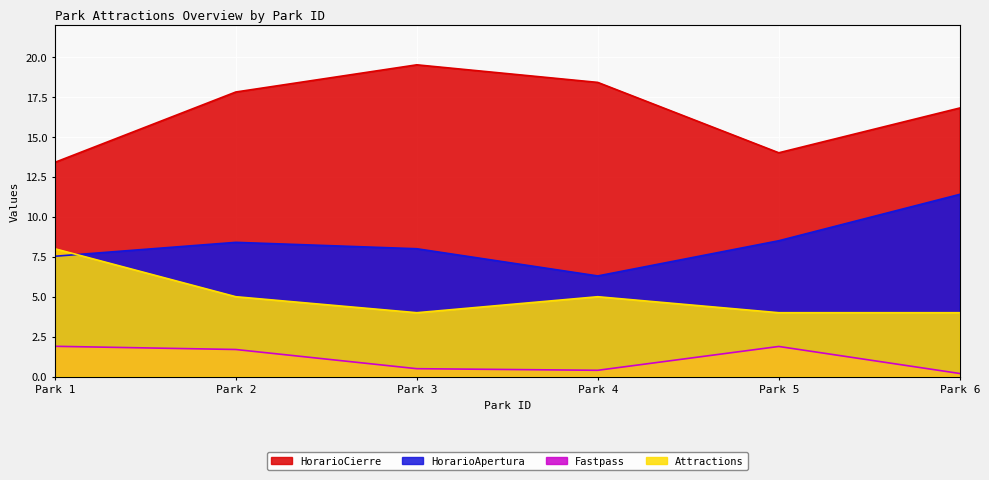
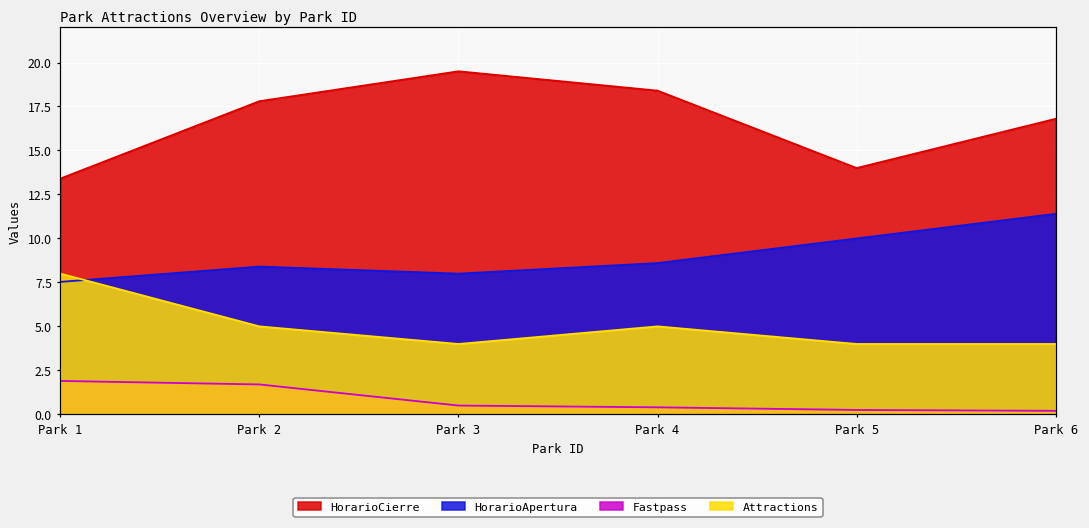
  {
    "HorarioCierre": {
      "Park 1": 13.4,
      "Park 2": 17.8,
      "Park 3": 19.5,
      "Park 4": 18.4,
      "Park 5": 14.0,
      "Park 6": 16.8
    },
    "HorarioApertura": {
      "Park 1": 7.5,
      "Park 2": 8.4,
      "Park 3": 8.0,
-     "Park 4": 6.3,
-     "Park 5": 8.5,
+     "Park 4": 8.6,
+     "Park 5": 10.0,
      "Park 6": 11.4
    },
    "Fastpass": {
      "Park 1": 1.9,
      "Park 2": 1.7,
      "Park 3": 0.5,
      "Park 4": 0.4,
-     "Park 5": 1.9,
+     "Park 5": 0.3,
      "Park 6": 0.2
    },
    "Attractions": {
      "Park 1": 8.0,
      "Park 2": 5.0,
      "Park 3": 4.0,
      "Park 4": 5.0,
      "Park 5": 4.0,
      "Park 6": 4.0
    }
  }
